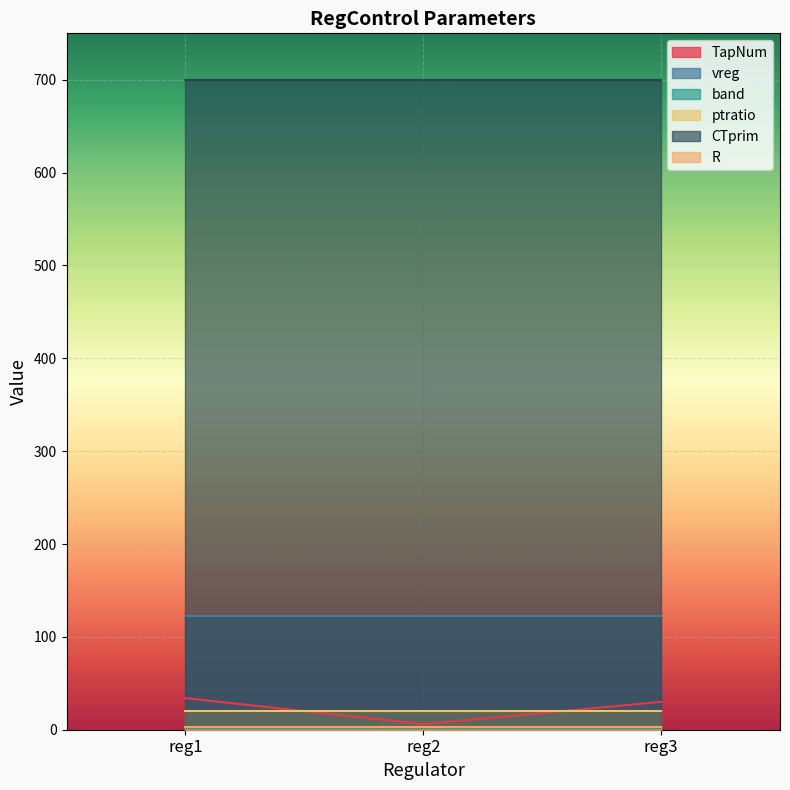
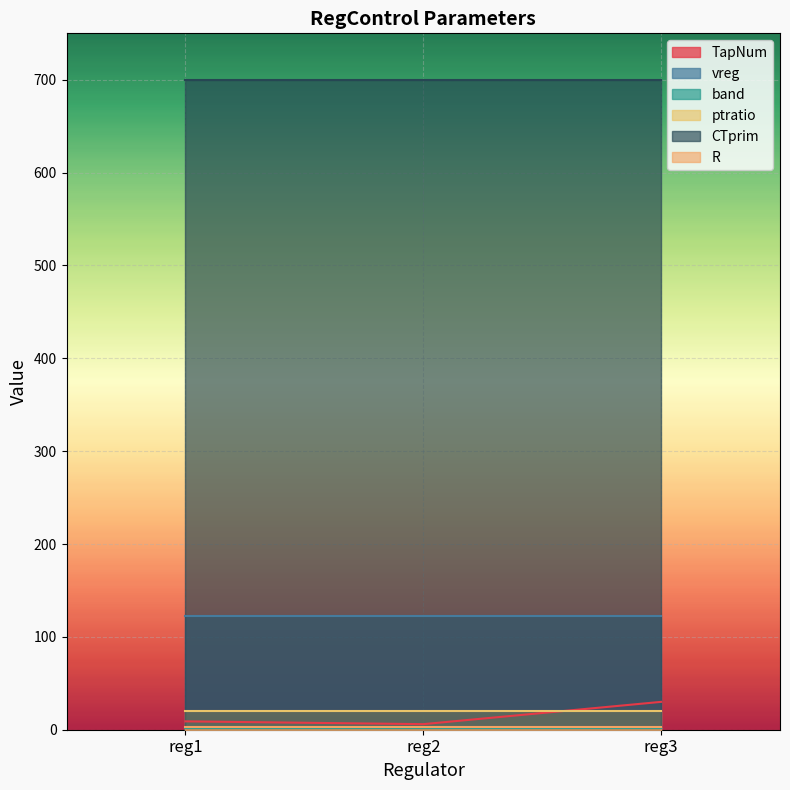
  {
    "TapNum": {
-     "reg1": 30,
+     "reg1": 10,
      "reg2": 10,
      "reg3": 30
    },
    "CTprim": {
      "reg1": 700,
      "reg2": 700,
      "reg3": 700
    }
  }
